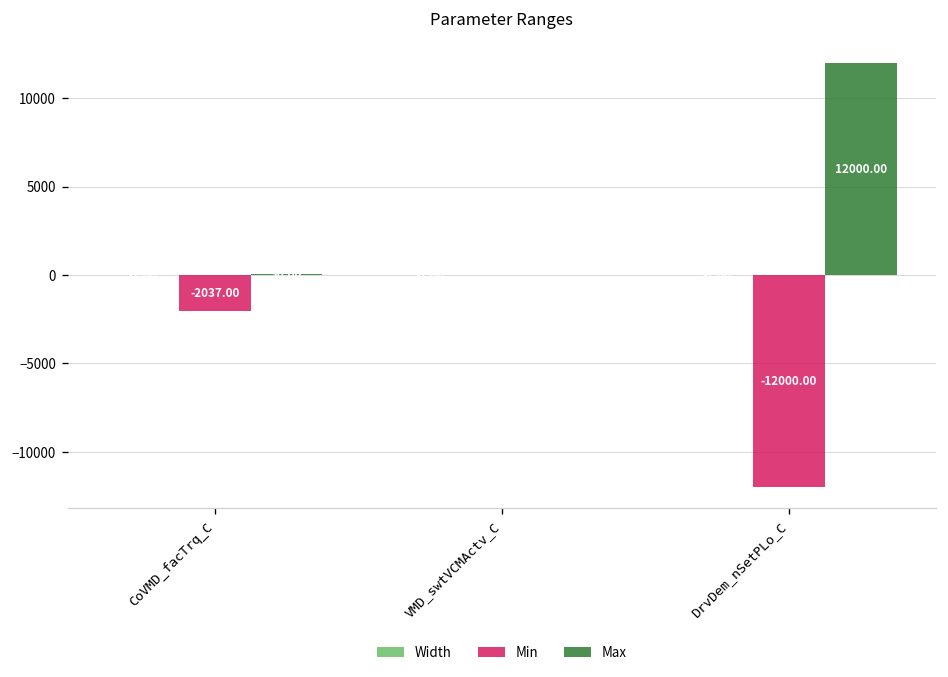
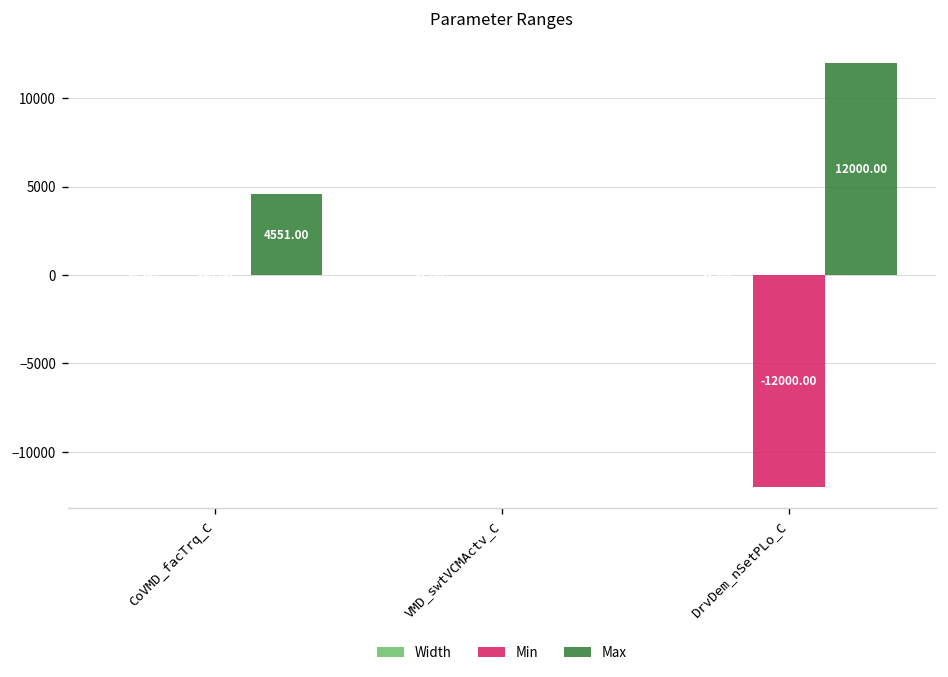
  {
    "Min": {
-     "CoVMD_facTrq_C": -2000,
+     "CoVMD_facTrq_C": 0,
      "VMD_swtVCMActv_C": 0
    },
    "Max": {
-     "CoVMD_facTrq_C": 0,
+     "CoVMD_facTrq_C": 4600,
      "VMD_swtVCMActv_C": 0
    }
  }
